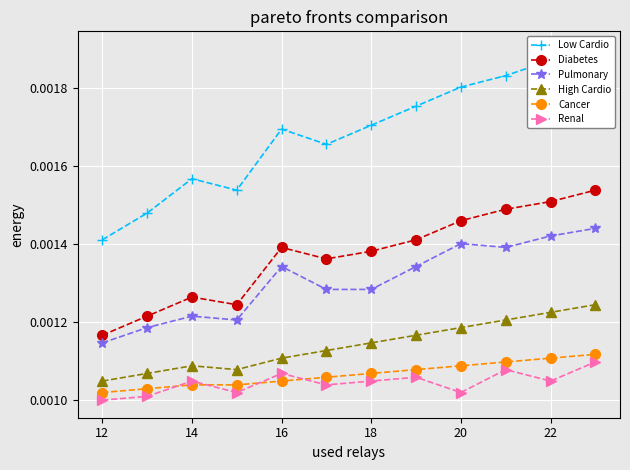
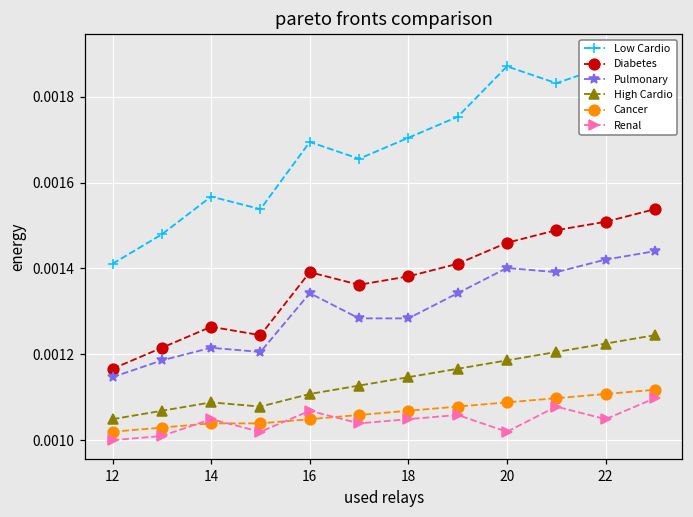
  {
    "Low Cardio": {
      "12": 0.00141,
      "14": 0.00157,
      "16": 0.00169,
      "18": 0.00170,
-     "20": 0.00180
+     "20": 0.00187
    },
    "Diabetes": {
      "12": 0.00117,
      "14": 0.00126,
      "16": 0.00139,
      "18": 0.00138,
      "20": 0.00146,
      "22": 0.00151
    },
    "Pulmonary": {
      "12": 0.00115,
      "14": 0.00122,
      "16": 0.00134,
      "18": 0.00128,
      "20": 0.00140,
      "22": 0.00142
    },
    "High Cardio": {
      "12": 0.00105,
      "14": 0.00109,
      "16": 0.00111,
      "18": 0.00115,
      "20": 0.00119,
      "22": 0.00123
    },
    "Cancer": {
      "12": 0.00102,
      "14": 0.00104,
      "16": 0.00105,
      "18": 0.00107,
      "20": 0.00109,
      "22": 0.00111
    },
    "Renal": {
      "12": 0.00100,
      "14": 0.00105,
      "16": 0.00107,
      "18": 0.00105,
      "20": 0.00102,
      "22": 0.00105
    }
  }
